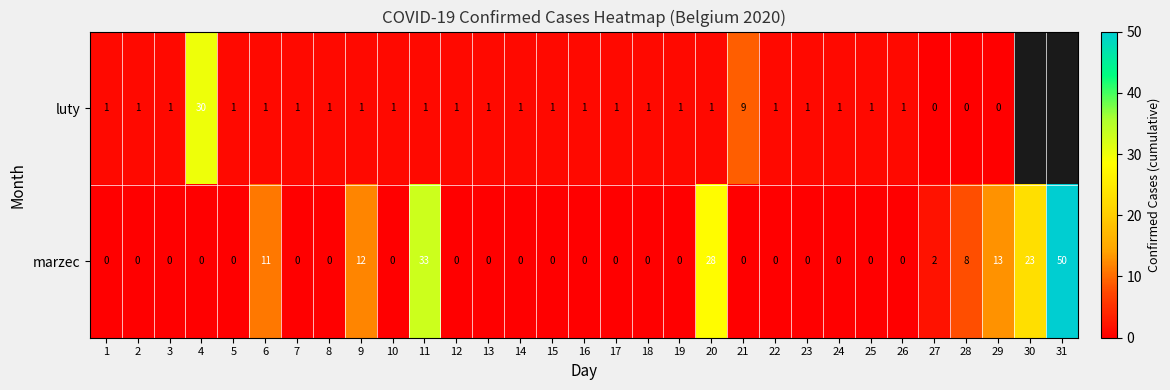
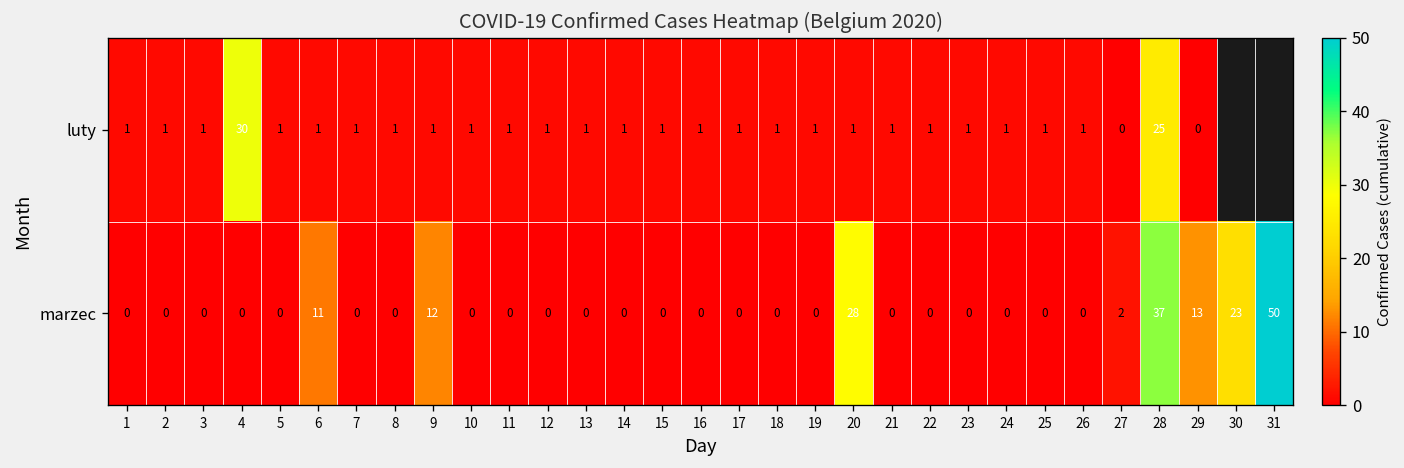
  {
    "luty": {
      "1": 1,
      "2": 1,
      "3": 1,
      "4": 30,
      "5": 1,
      "6": 1,
      "7": 1,
      "8": 1,
      "9": 1,
      "10": 1,
      "11": 1,
      "12": 1,
      "13": 1,
      "14": 1,
      "15": 1,
      "16": 1,
      "17": 1,
      "18": 1,
      "19": 1,
      "20": 1,
-     "21": 9,
+     "21": 1,
      "22": 1,
      "23": 1,
      "24": 1,
      "25": 1,
      "26": 1,
      "27": 0,
-     "28": 0,
+     "28": 25,
      "29": 0
    },
    "marzec": {
      "1": 0,
      "2": 0,
      "3": 0,
      "4": 0,
      "5": 0,
      "6": 11,
      "7": 0,
      "8": 0,
      "9": 12,
      "10": 0,
-     "11": 33,
+     "11": 0,
      "12": 0,
      "13": 0,
      "14": 0,
      "15": 0,
      "16": 0,
      "17": 0,
      "18": 0,
      "19": 0,
      "20": 28,
      "21": 0,
      "22": 0,
      "23": 0,
      "24": 0,
      "25": 0,
      "26": 0,
      "27": 2,
-     "28": 8,
+     "28": 37,
      "29": 13,
      "30": 23,
      "31": 50
    }
  }
